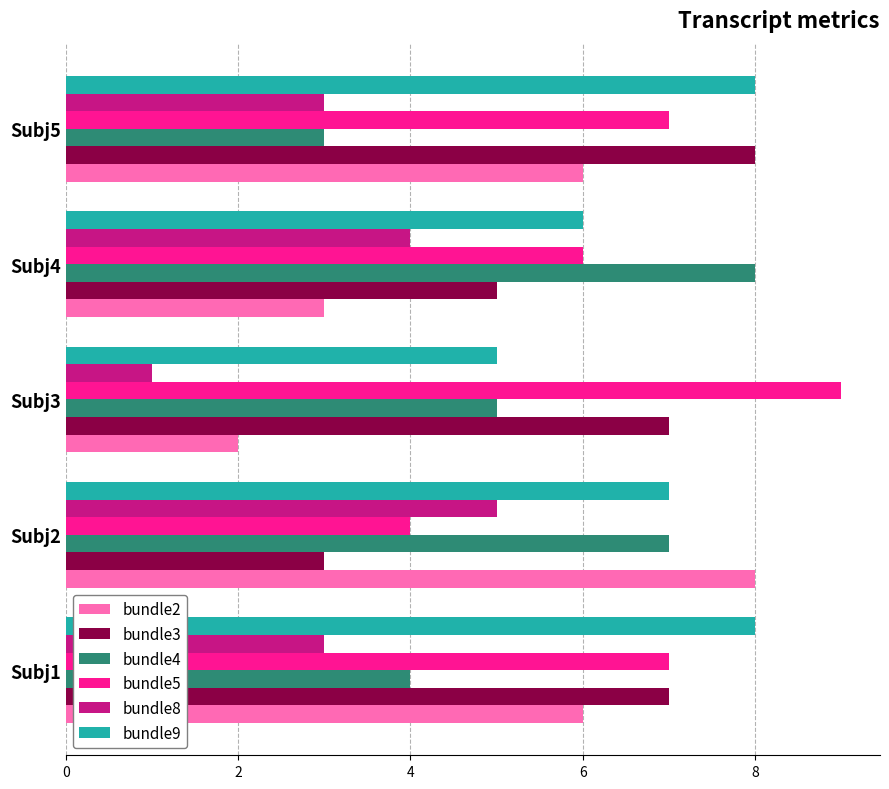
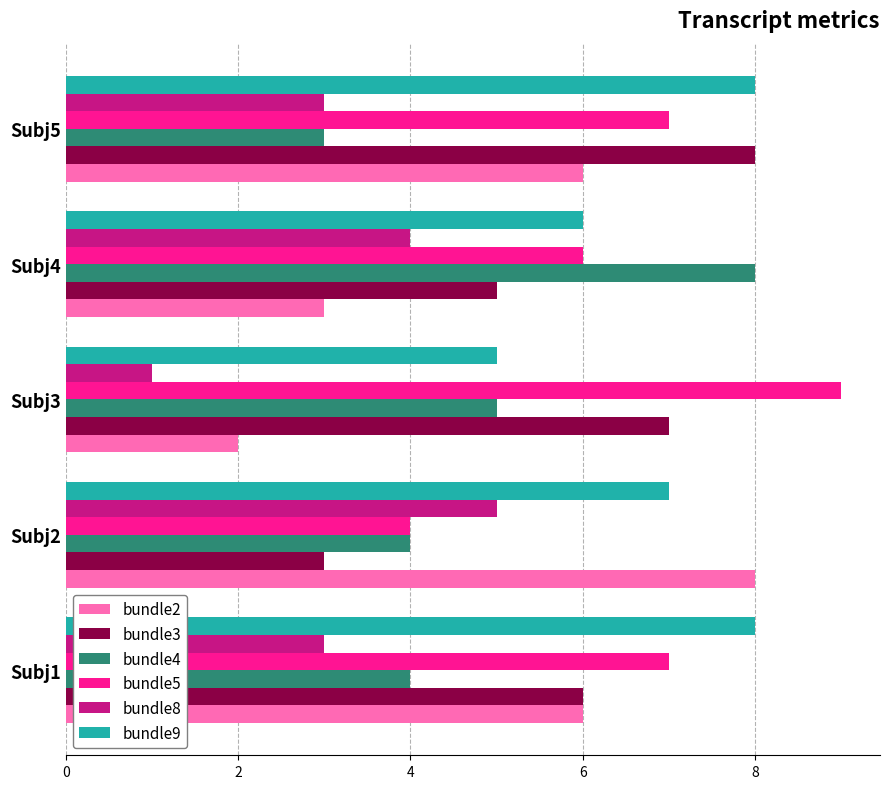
  {
    "bundle2": {
      "Subj5": 6,
      "Subj4": 3,
      "Subj3": 2,
      "Subj2": 8,
      "Subj1": 6
    },
    "bundle3": {
      "Subj5": 8,
      "Subj4": 5,
      "Subj3": 7,
      "Subj2": 3,
-     "Subj1": 7
+     "Subj1": 6
    },
    "bundle4": {
      "Subj5": 3,
      "Subj4": 8,
      "Subj3": 5,
-     "Subj2": 7,
+     "Subj2": 4,
      "Subj1": 4
    },
    "bundle9": {
      "Subj5": 8,
      "Subj4": 6,
      "Subj3": 5,
      "Subj2": 7,
      "Subj1": 8
    }
  }
